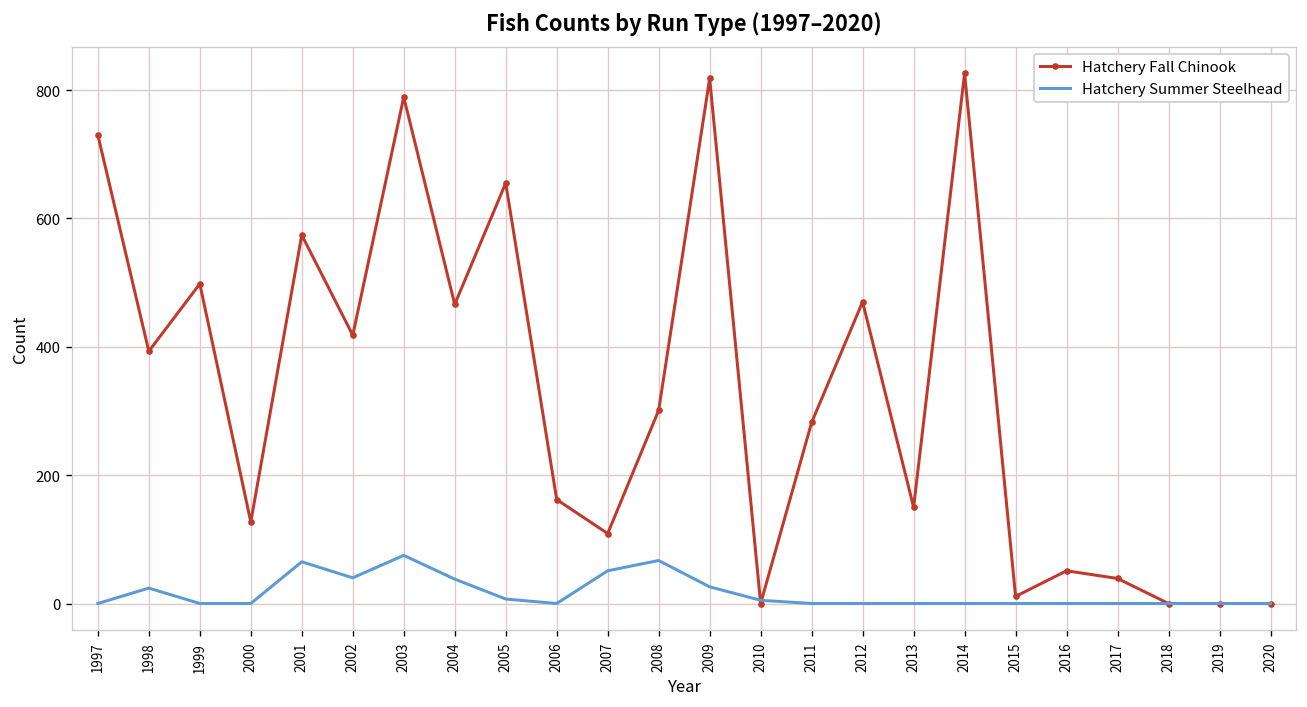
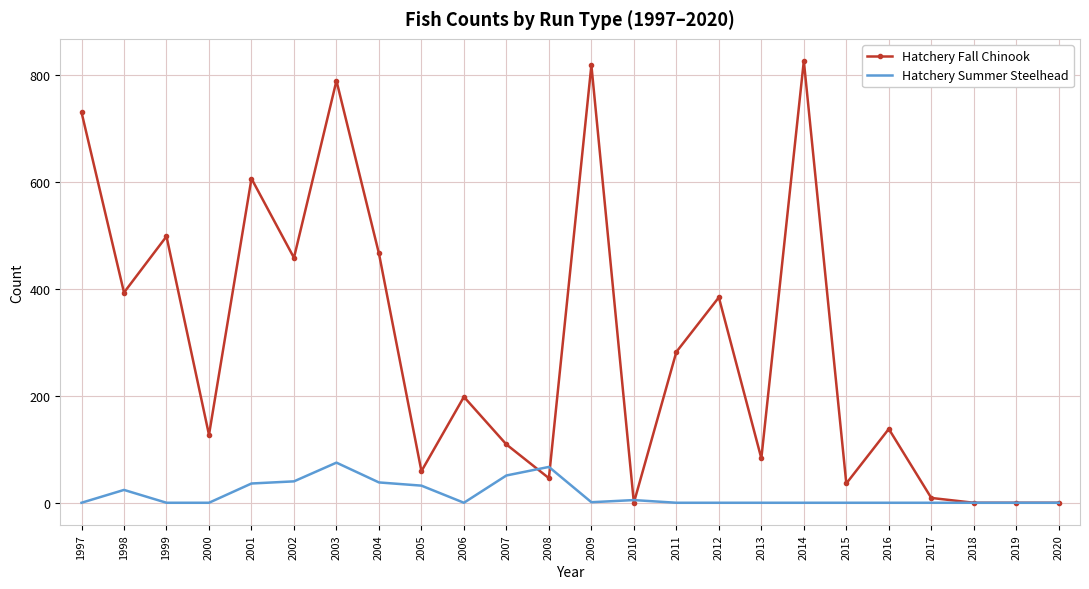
  {
    "Hatchery Fall Chinook": {
      "1997": 730,
      "1998": 390,
      "1999": 500,
      "2000": 130,
-     "2001": 570,
-     "2002": 420,
+     "2001": 610,
+     "2002": 460,
      "2003": 790,
      "2004": 470,
-     "2005": 660,
-     "2006": 160,
+     "2005": 60,
+     "2006": 200,
      "2007": 110,
-     "2008": 300,
+     "2008": 50,
      "2009": 820,
      "2010": 0,
      "2011": 280,
-     "2012": 470,
-     "2013": 150,
+     "2012": 380,
+     "2013": 80,
      "2014": 830,
-     "2015": 10,
-     "2016": 50,
-     "2017": 40
+     "2015": 40,
+     "2016": 140,
+     "2017": 10
    },
    "Hatchery Summer Steelhead": {
      "1997": 0,
      "1998": 20,
      "1999": 0,
      "2000": 0,
-     "2001": 70,
+     "2001": 40,
      "2002": 40,
      "2003": 80,
      "2004": 40,
-     "2005": 10,
+     "2005": 30,
      "2006": 0,
      "2007": 50,
      "2008": 70,
-     "2009": 30,
+     "2009": 0,
      "2010": 10,
      "2011": 0,
      "2012": 0,
      "2013": 0,
      "2014": 0,
      "2015": 0,
      "2016": 0,
      "2017": 0
    }
  }
